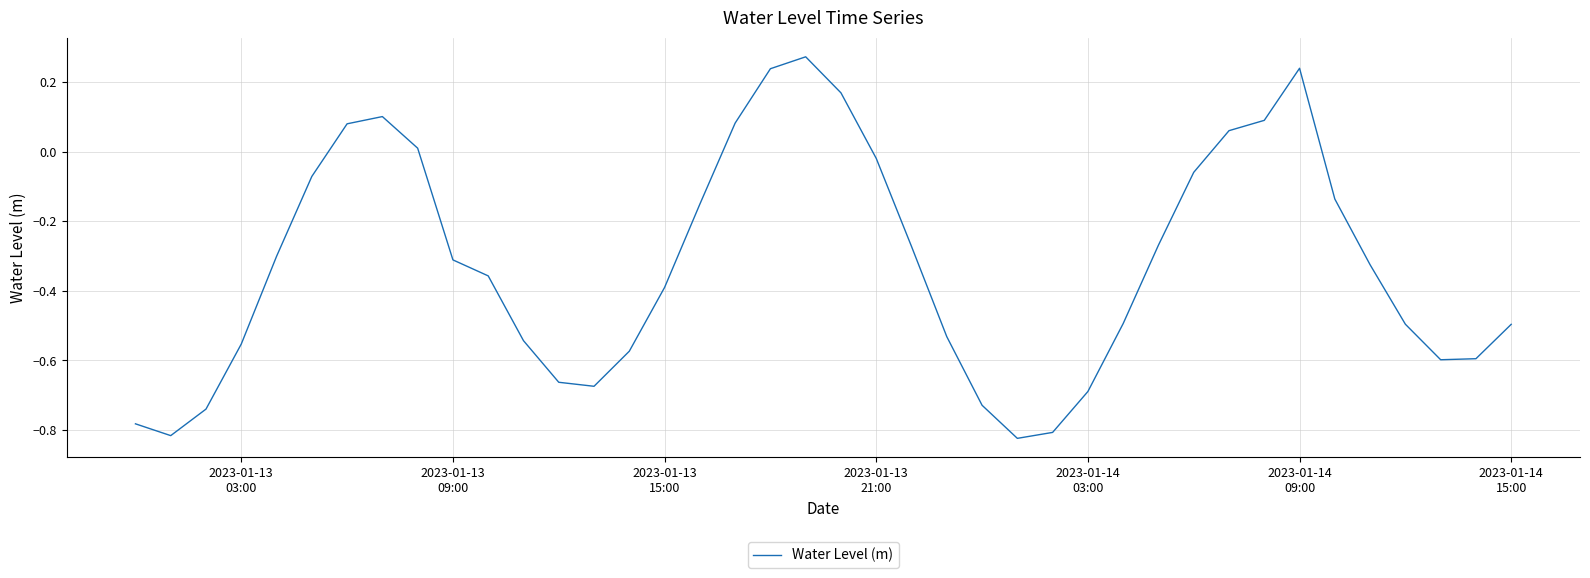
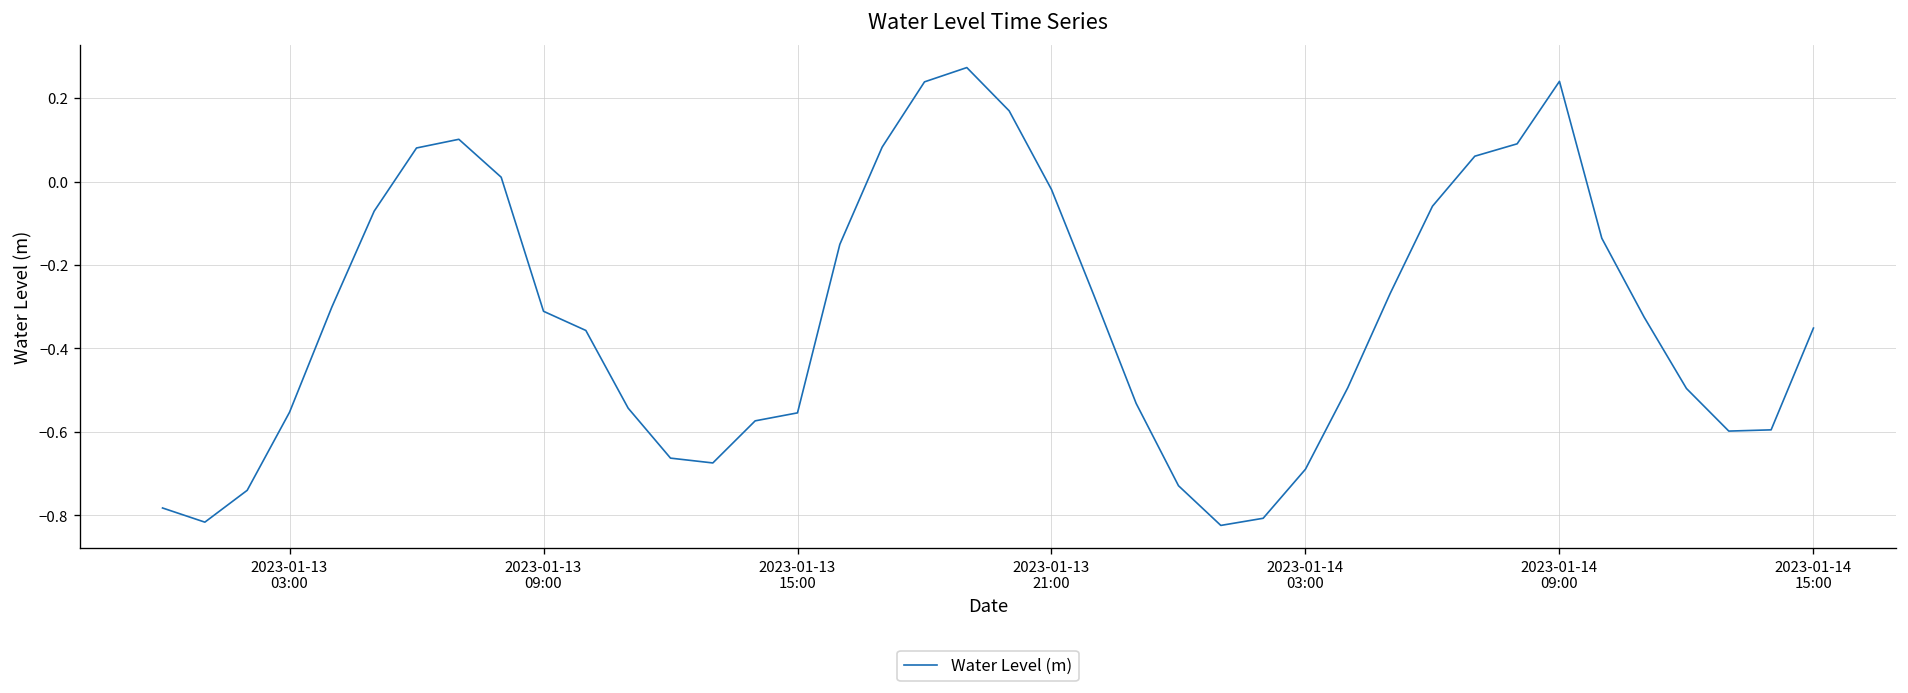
  {
    "2023-01-13 03:00": -0.55,
    "2023-01-13 09:00": -0.31,
-   "2023-01-13 15:00": -0.39,
+   "2023-01-13 15:00": -0.55,
    "2023-01-13 21:00": -0.02,
    "2023-01-14 03:00": -0.69,
    "2023-01-14 09:00": 0.24,
-   "2023-01-14 15:00": -0.50
+   "2023-01-14 15:00": -0.35
  }
